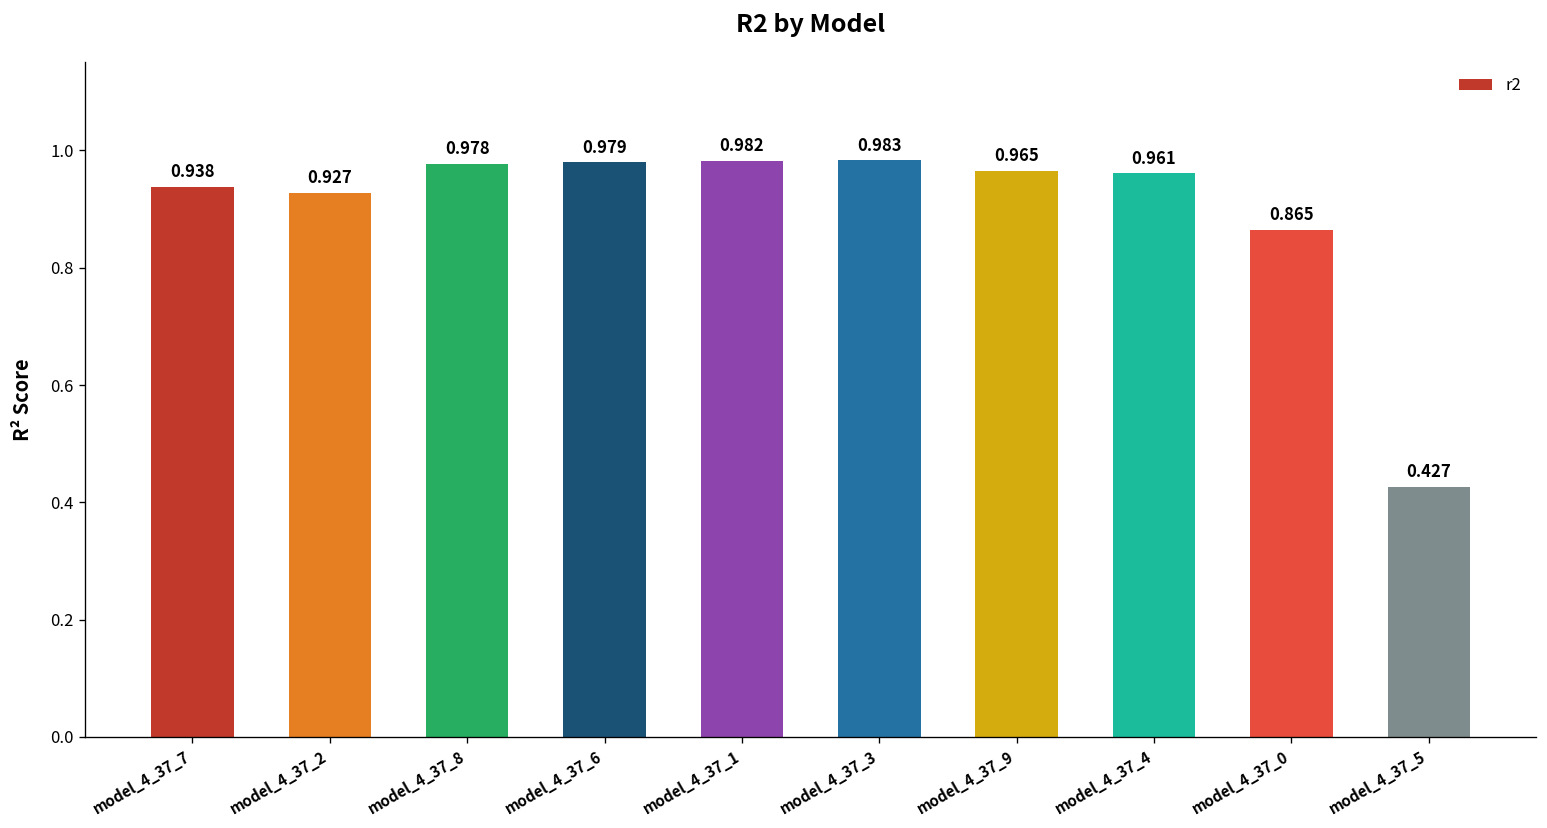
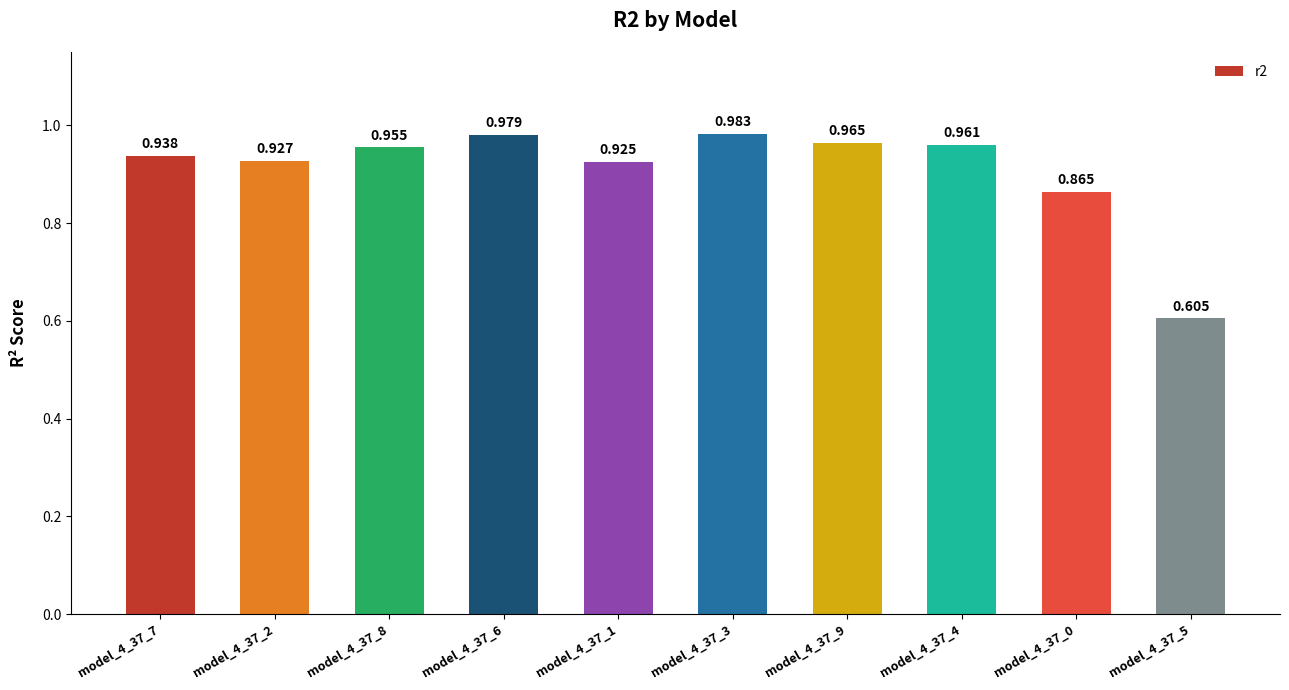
  {
    "model_4_37_7": 0.938,
    "model_4_37_2": 0.927,
-   "model_4_37_8": 0.978,
+   "model_4_37_8": 0.955,
    "model_4_37_6": 0.979,
-   "model_4_37_1": 0.982,
+   "model_4_37_1": 0.925,
    "model_4_37_3": 0.983,
    "model_4_37_9": 0.965,
    "model_4_37_4": 0.961,
    "model_4_37_0": 0.865,
-   "model_4_37_5": 0.427
+   "model_4_37_5": 0.605
  }
